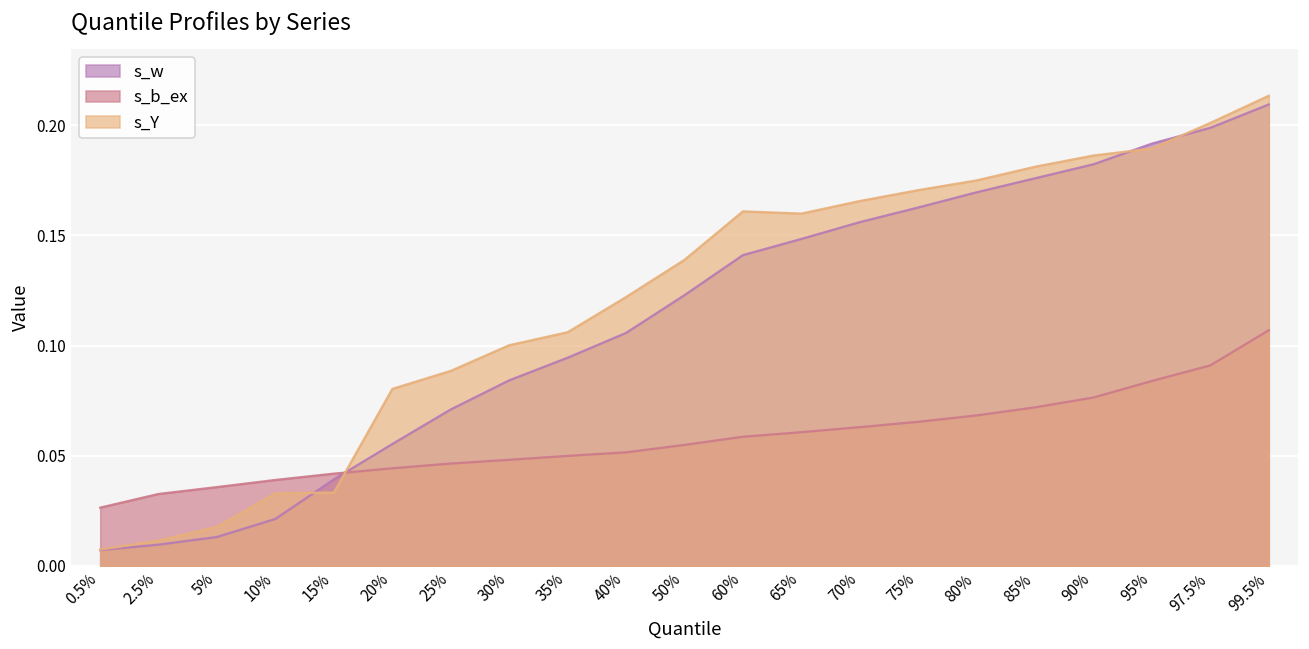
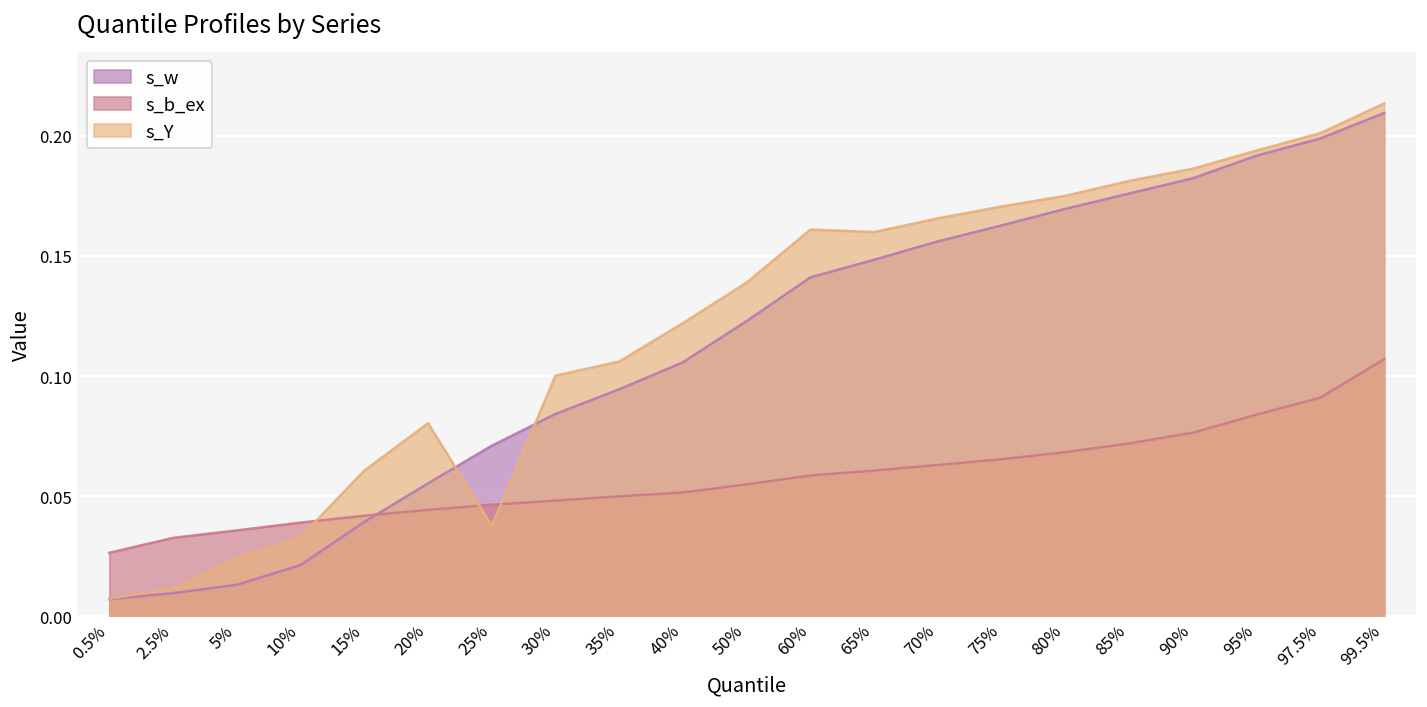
  {
    "s_Y": {
      "2.5%": 0.012,
-     "5%": 0.018,
+     "5%": 0.024,
      "10%": 0.033,
-     "15%": 0.033,
+     "15%": 0.061,
      "20%": 0.080,
-     "25%": 0.089,
+     "25%": 0.038,
      "30%": 0.100,
      "35%": 0.106,
      "40%": 0.122,
      "50%": 0.139,
      "60%": 0.161,
      "65%": 0.160,
      "70%": 0.166,
      "75%": 0.171,
      "80%": 0.175,
      "85%": 0.181,
      "90%": 0.186,
-     "95%": 0.189,
+     "95%": 0.194,
      "97.5%": 0.201,
      "99.5%": 0.213
    }
  }
